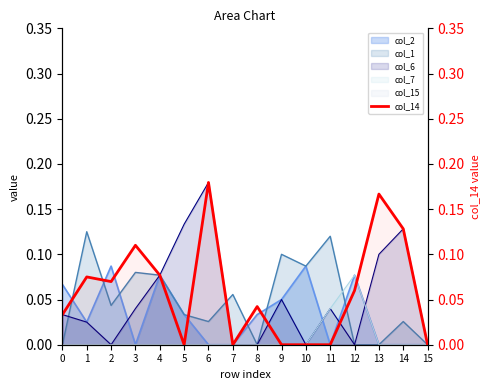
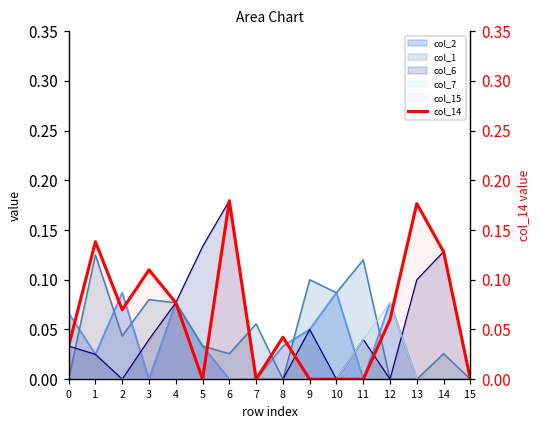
  {
    "col_14": {
      "0": 0.03,
-     "1": 0.08,
+     "1": 0.14,
      "2": 0.07,
      "3": 0.11,
      "4": 0.08,
      "5": 0.00,
      "6": 0.18,
      "7": 0.00,
      "8": 0.04,
      "9": 0.00,
      "10": 0.00,
      "11": 0.00,
      "12": 0.06,
-     "13": 0.17,
+     "13": 0.18,
      "14": 0.13,
      "15": 0.00
    }
  }
